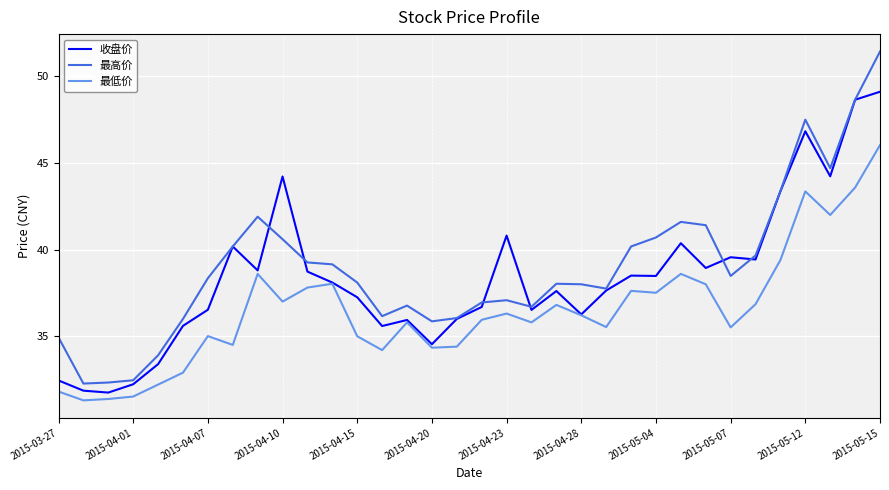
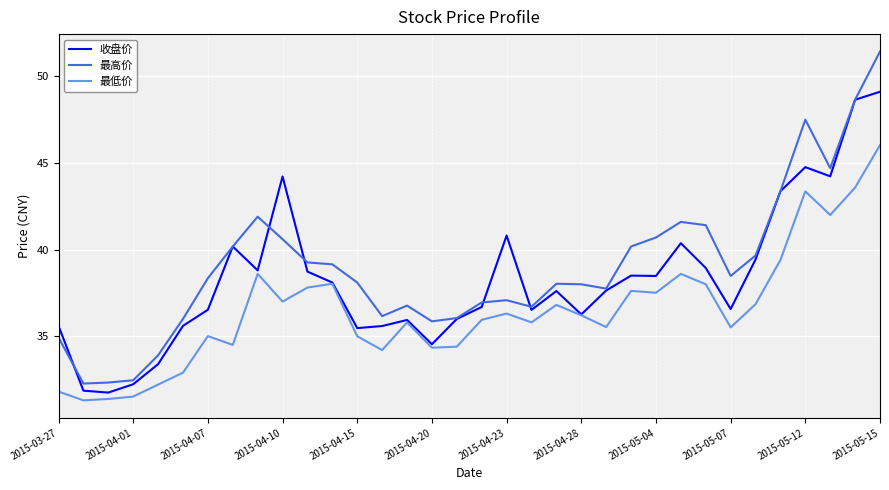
  {
    "收盘价": {
-     "2015-03-27": 32.5,
+     "2015-03-27": 35.6,
      "2015-04-01": 32.2,
      "2015-04-07": 36.5,
      "2015-04-10": 44.2,
-     "2015-04-15": 37.3,
+     "2015-04-15": 35.5,
      "2015-04-20": 34.5,
      "2015-04-23": 40.8,
      "2015-05-04": 38.5,
-     "2015-05-07": 39.6,
-     "2015-05-12": 46.8,
+     "2015-05-07": 36.6,
+     "2015-05-12": 44.8,
      "2015-05-15": 49.1
    }
  }
